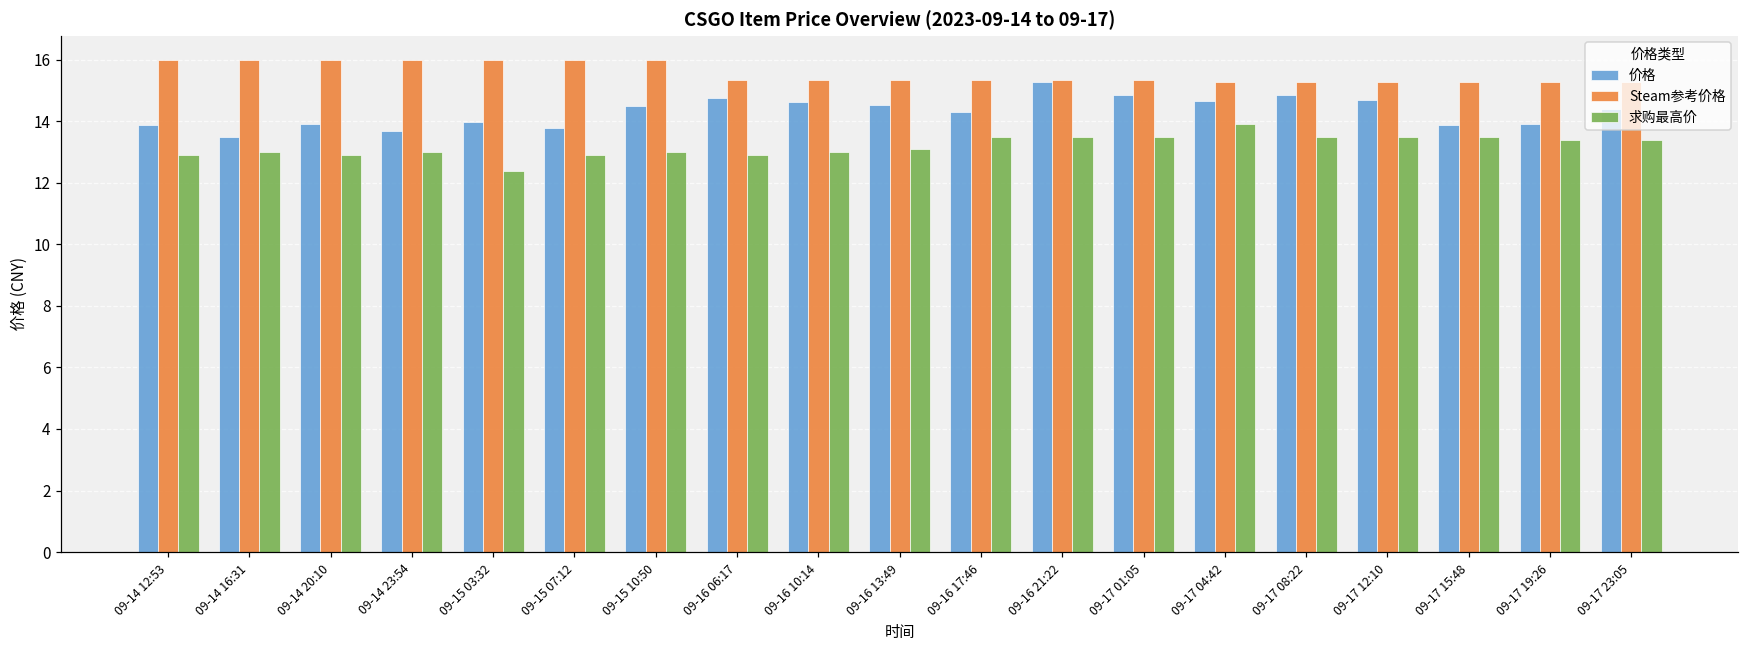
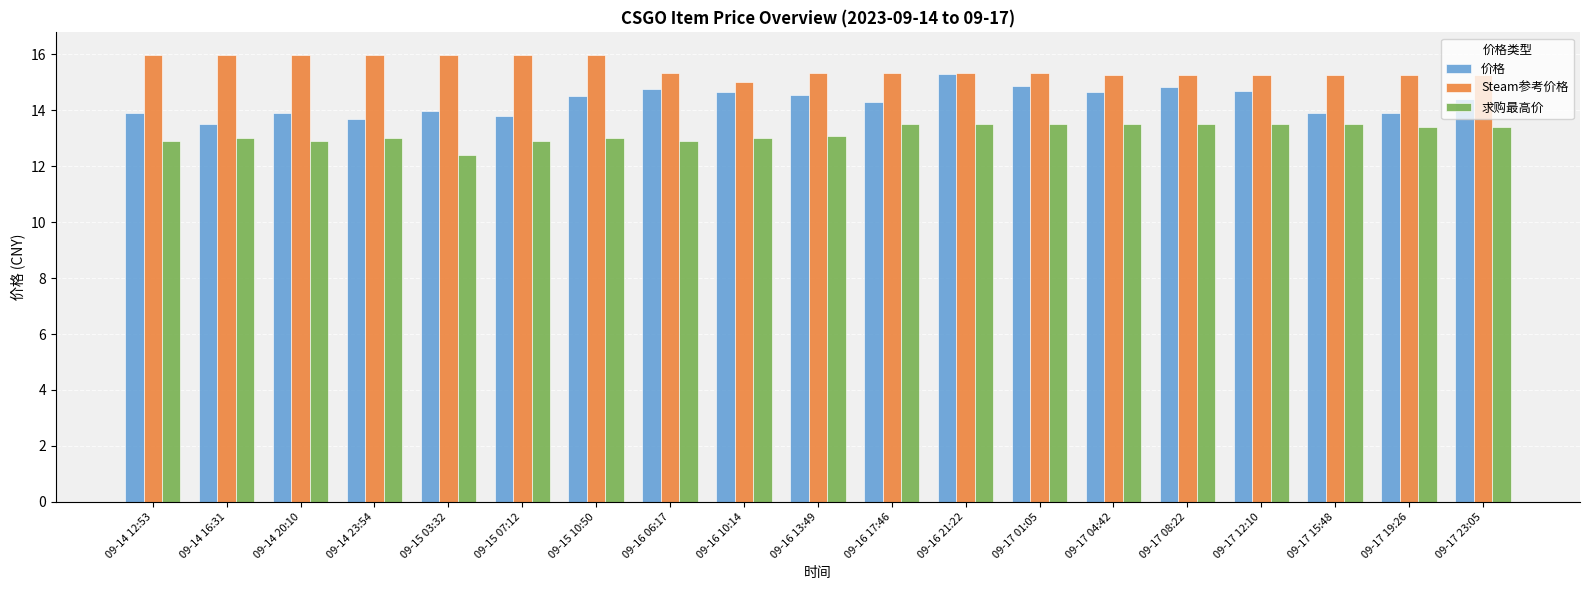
  {
    "价格": {
      "09-14 12:53": 13.9,
      "09-14 16:31": 13.5,
      "09-14 20:10": 13.9,
      "09-14 23:54": 13.7,
      "09-15 03:32": 14.0,
      "09-15 07:12": 13.8,
      "09-15 10:50": 14.5,
      "09-16 06:17": 14.8,
      "09-16 10:14": 14.6,
      "09-16 13:49": 14.5,
      "09-16 17:46": 14.3,
      "09-16 21:22": 15.3,
      "09-17 01:05": 14.9,
      "09-17 04:42": 14.7,
      "09-17 08:22": 14.9,
      "09-17 12:10": 14.7,
      "09-17 15:48": 13.9,
      "09-17 19:26": 13.9
    },
    "Steam参考价格": {
      "09-14 12:53": 16.0,
      "09-14 16:31": 16.0,
      "09-14 20:10": 16.0,
      "09-14 23:54": 16.0,
      "09-15 03:32": 16.0,
      "09-15 07:12": 16.0,
      "09-15 10:50": 16.0,
      "09-16 06:17": 15.3,
-     "09-16 10:14": 15.3,
+     "09-16 10:14": 15.0,
      "09-16 13:49": 15.3,
      "09-16 17:46": 15.3,
      "09-16 21:22": 15.3,
      "09-17 01:05": 15.3,
      "09-17 04:42": 15.3,
      "09-17 08:22": 15.3,
      "09-17 12:10": 15.3,
      "09-17 15:48": 15.3,
      "09-17 19:26": 15.3
    },
    "求购最高价": {
      "09-14 12:53": 12.9,
      "09-14 16:31": 13.0,
      "09-14 20:10": 12.9,
      "09-14 23:54": 13.0,
      "09-15 03:32": 12.4,
      "09-15 07:12": 12.9,
      "09-15 10:50": 13.0,
      "09-16 06:17": 12.9,
      "09-16 10:14": 13.0,
      "09-16 13:49": 13.1,
      "09-16 17:46": 13.5,
      "09-16 21:22": 13.5,
      "09-17 01:05": 13.5,
-     "09-17 04:42": 13.9,
+     "09-17 04:42": 13.5,
      "09-17 08:22": 13.5,
      "09-17 12:10": 13.5,
      "09-17 15:48": 13.5,
      "09-17 19:26": 13.4,
      "09-17 23:05": 13.4
    }
  }
